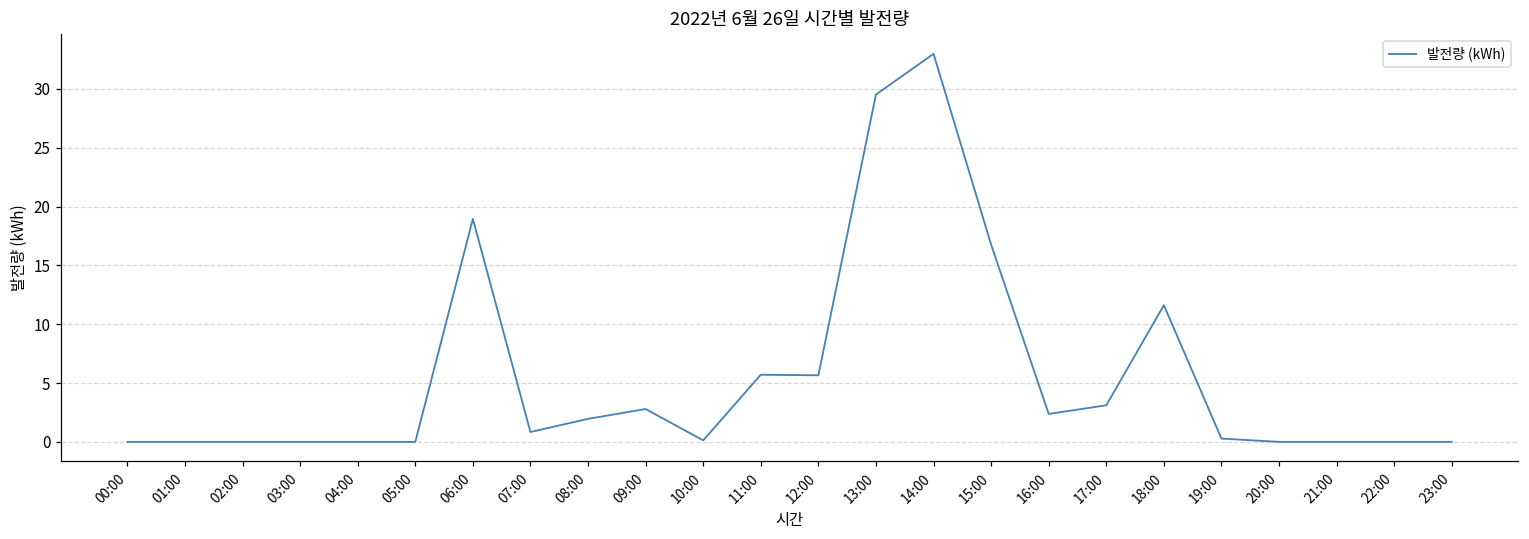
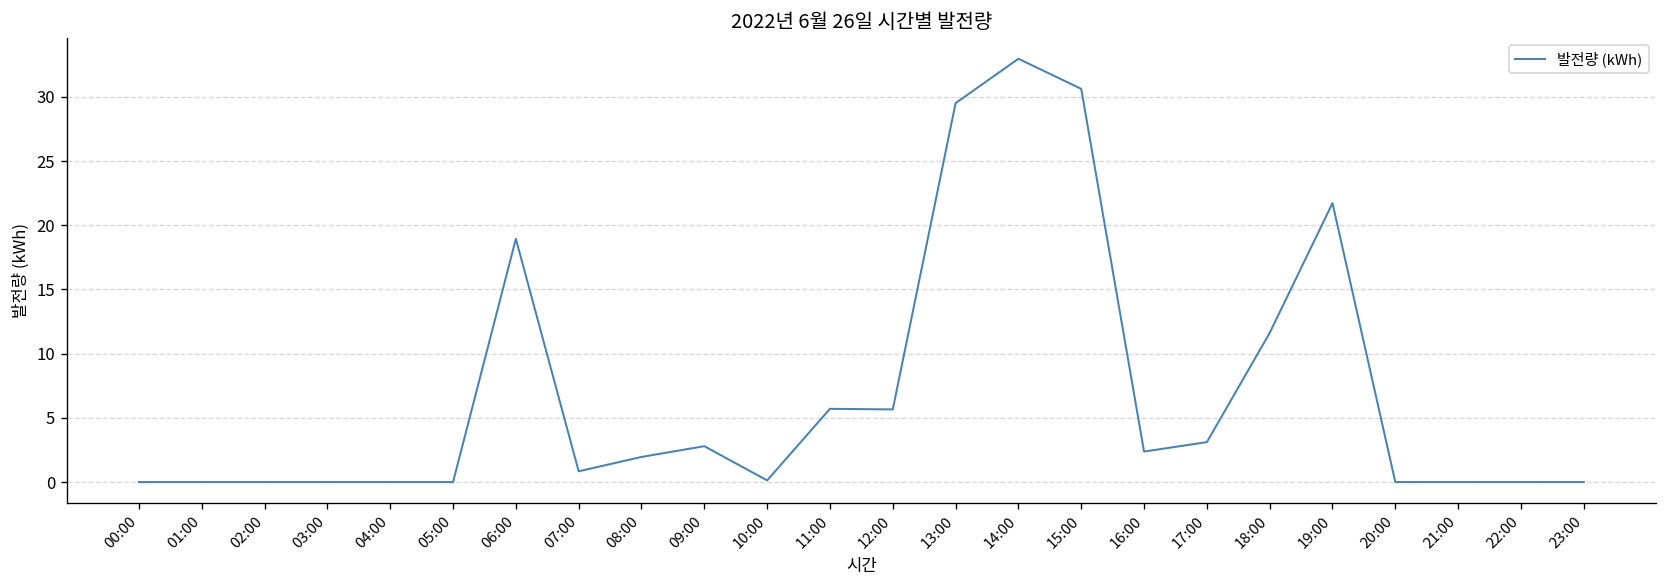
  {
    "00:00": 0.0,
    "01:00": 0.0,
    "02:00": 0.0,
    "03:00": 0.0,
    "04:00": 0.0,
    "05:00": 0.0,
    "06:00": 19.0,
    "07:00": 0.8,
    "08:00": 2.0,
    "09:00": 2.8,
    "10:00": 0.1,
    "11:00": 5.7,
    "12:00": 5.7,
    "13:00": 29.5,
    "14:00": 33.0,
-   "15:00": 16.8,
+   "15:00": 30.6,
    "16:00": 2.4,
    "17:00": 3.1,
    "18:00": 11.6,
-   "19:00": 0.3,
+   "19:00": 21.7,
    "20:00": 0.0,
    "21:00": 0.0,
    "22:00": 0.0,
    "23:00": 0.0
  }
